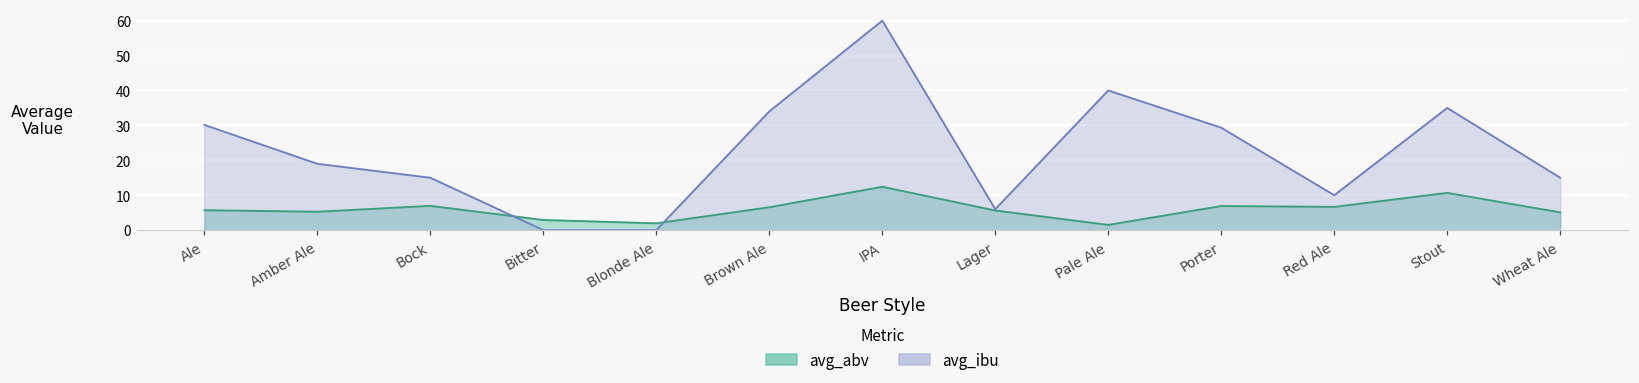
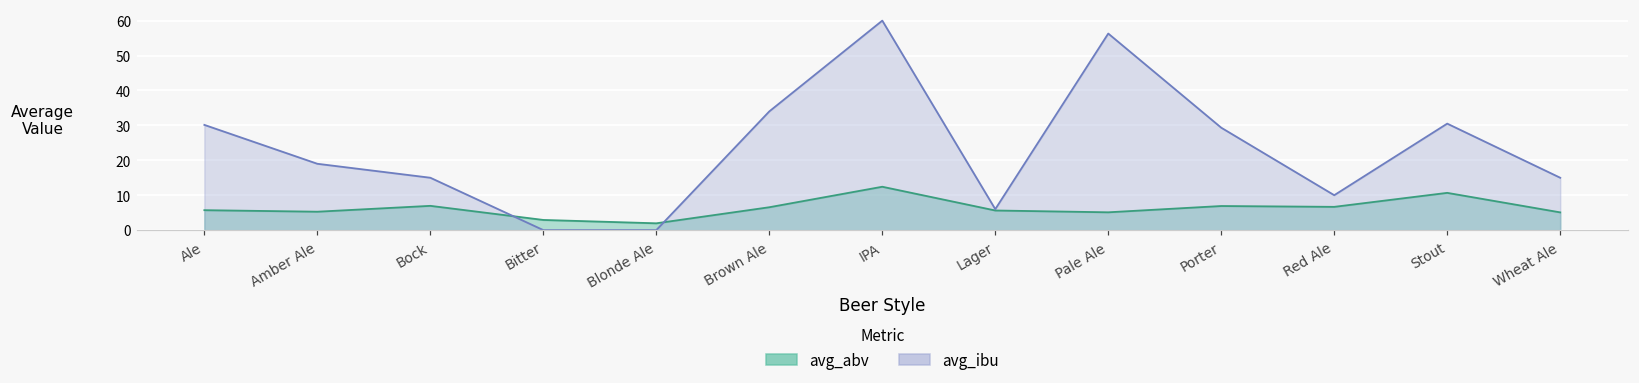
  {
    "avg_abv": {
      "Ale": 6,
      "Amber Ale": 5,
      "Bock": 7,
      "Bitter": 3,
      "Blonde Ale": 2,
      "Brown Ale": 7,
      "IPA": 12,
-     "Pale Ale": 2,
+     "Pale Ale": 5,
      "Porter": 7,
      "Red Ale": 7,
      "Stout": 11,
      "Wheat Ale": 5
    },
    "avg_ibu": {
      "Ale": 30,
      "Amber Ale": 19,
      "Bock": 15,
      "Bitter": 0,
      "Blonde Ale": 0,
      "Brown Ale": 34,
      "IPA": 60,
-     "Pale Ale": 40,
+     "Pale Ale": 56,
      "Porter": 29,
      "Red Ale": 10,
-     "Stout": 35,
+     "Stout": 31,
      "Wheat Ale": 15
    }
  }
